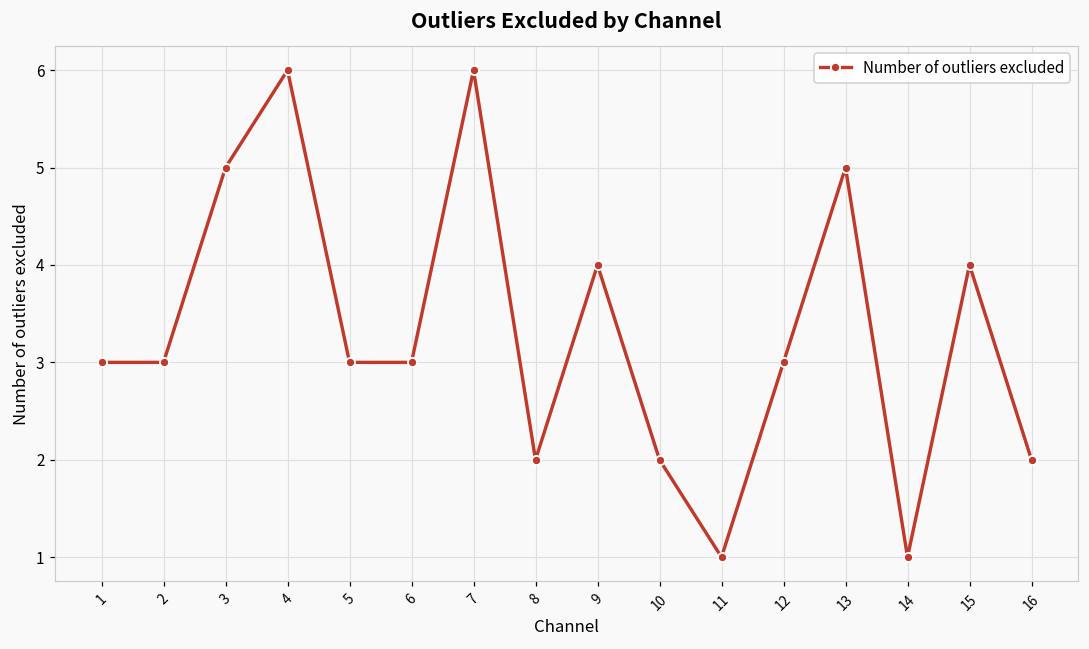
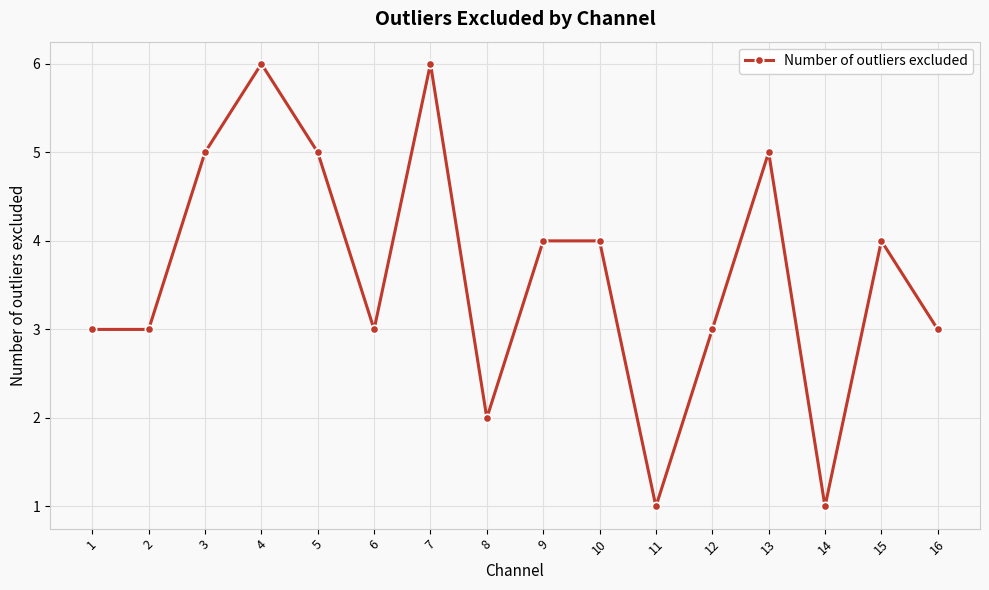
  {
    "1": 3,
    "2": 3,
    "3": 5,
    "4": 6,
-   "5": 3,
+   "5": 5,
    "6": 3,
    "7": 6,
    "8": 2,
    "9": 4,
-   "10": 2,
+   "10": 4,
    "11": 1,
    "12": 3,
    "13": 5,
    "14": 1,
    "15": 4,
-   "16": 2
+   "16": 3
  }
